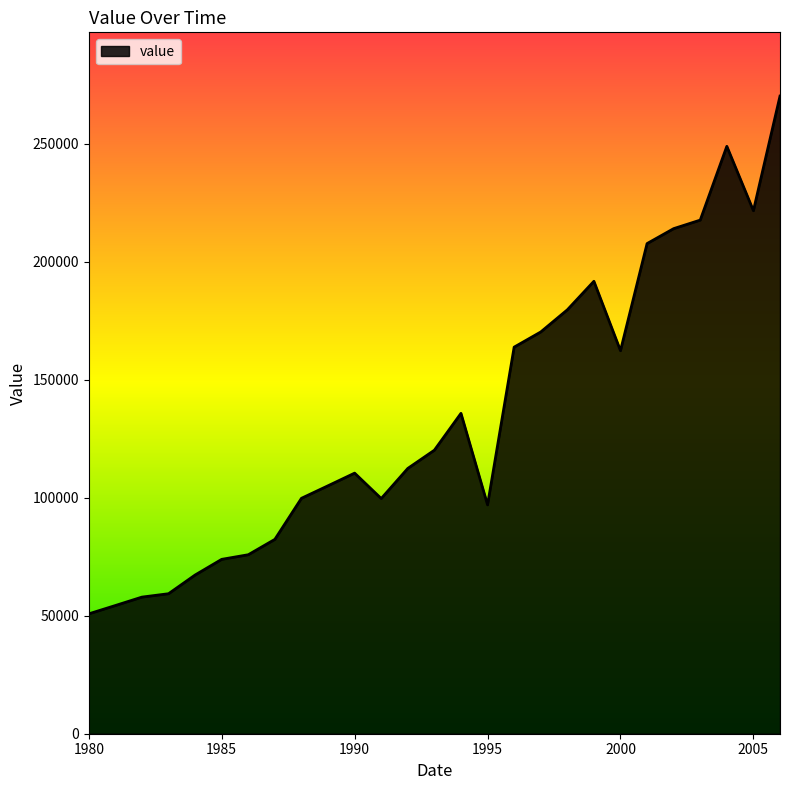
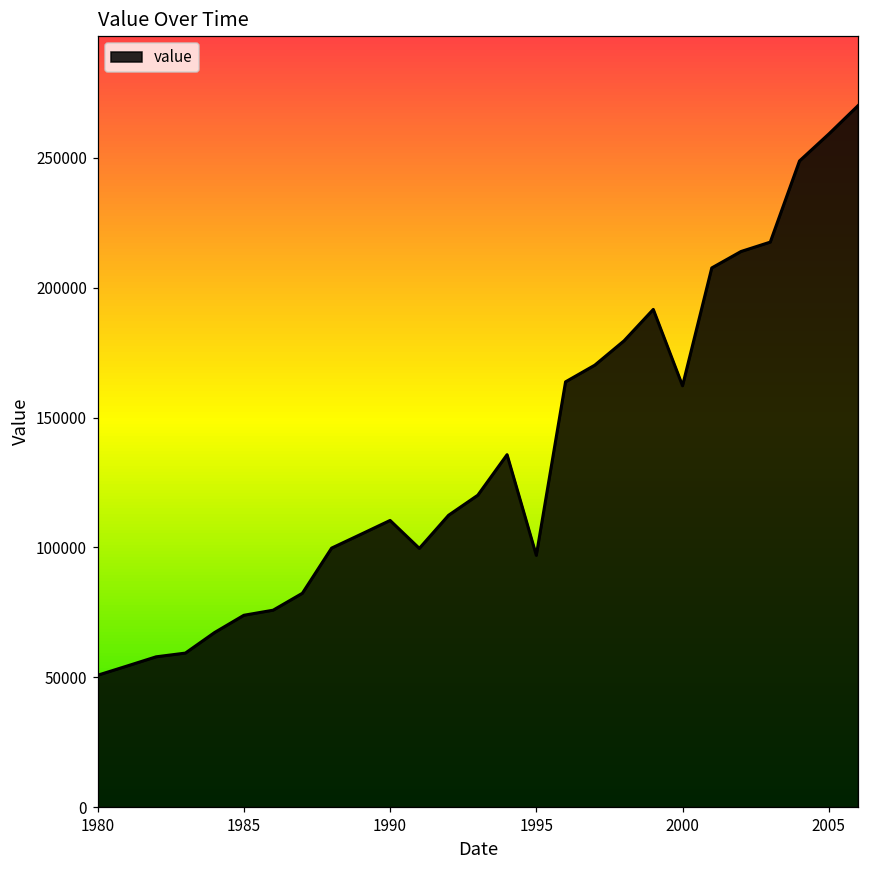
  {
    "1980": 51000,
    "1985": 74000,
    "1990": 110000,
    "1995": 97000,
    "2000": 162000,
-   "2005": 222000
+   "2005": 259000
  }
